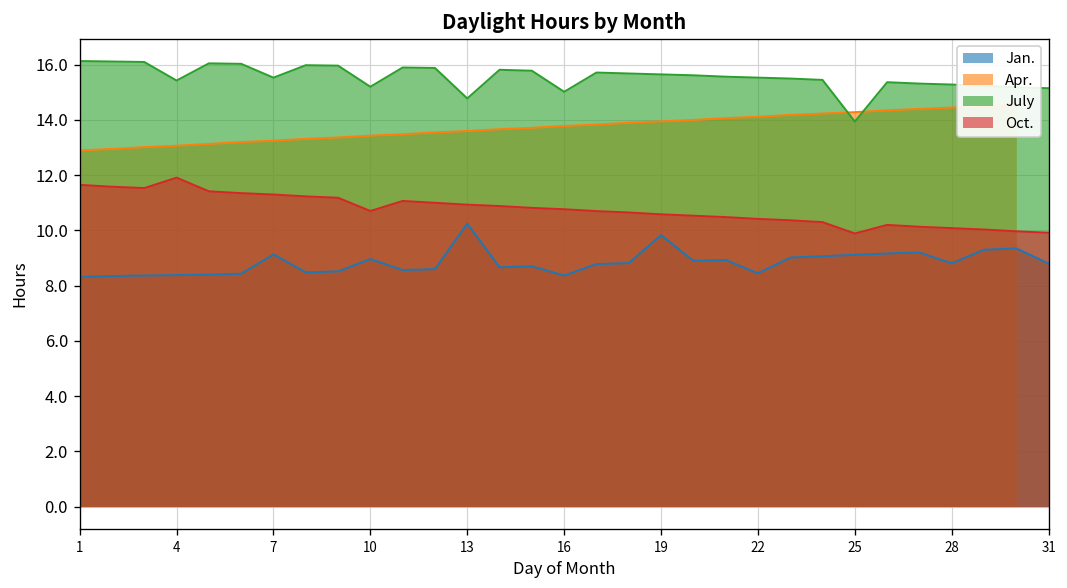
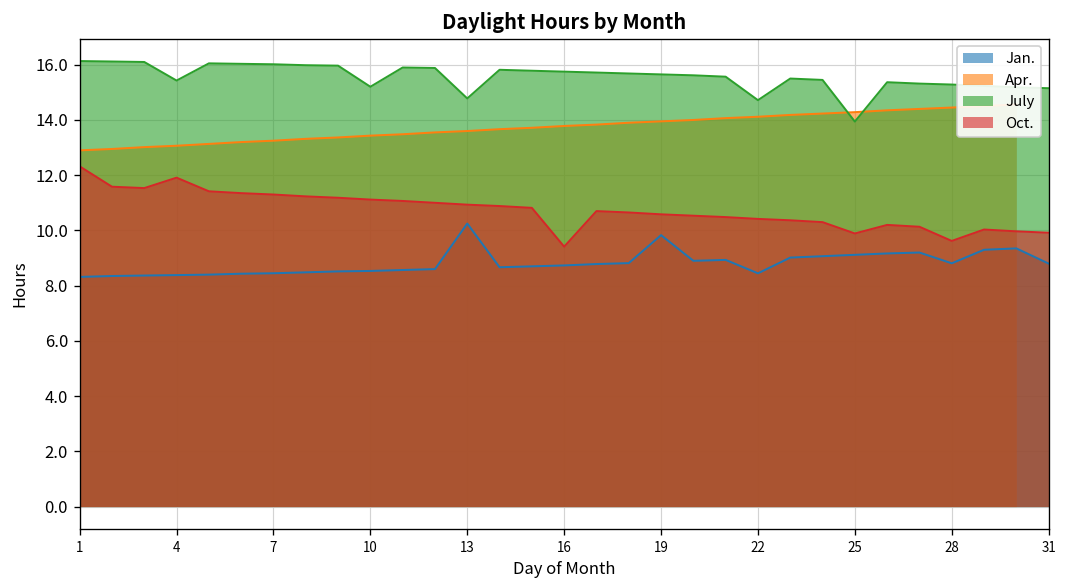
  {
    "Jan.": {
      "1": 8.3,
      "4": 8.4,
-     "7": 9.1,
-     "10": 9.0,
+     "7": 8.5,
+     "10": 8.5,
      "13": 10.3,
-     "16": 8.4,
+     "16": 8.7,
      "19": 9.8,
      "22": 8.4,
      "25": 9.1,
      "28": 8.8,
      "31": 8.8
    },
    "July": {
      "1": 16.1,
      "4": 15.4,
-     "7": 15.5,
+     "7": 16.0,
      "10": 15.2,
      "13": 14.8,
-     "16": 15.0,
+     "16": 15.8,
      "19": 15.7,
-     "22": 15.5,
+     "22": 14.7,
      "25": 13.9,
      "28": 15.3,
      "31": 15.2
    },
    "Oct.": {
-     "1": 11.7,
+     "1": 12.3,
      "4": 11.9,
      "7": 11.3,
-     "10": 10.7,
+     "10": 11.1,
      "13": 10.9,
-     "16": 10.8,
+     "16": 9.4,
      "19": 10.6,
      "22": 10.4,
      "25": 9.9,
-     "28": 10.1,
+     "28": 9.6,
      "31": 9.9
    }
  }
